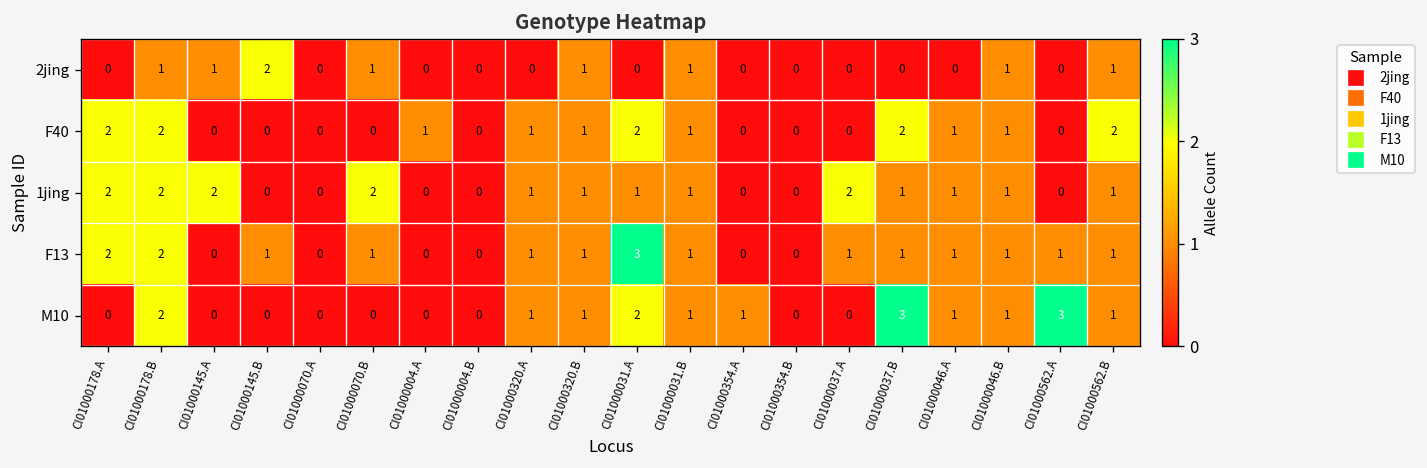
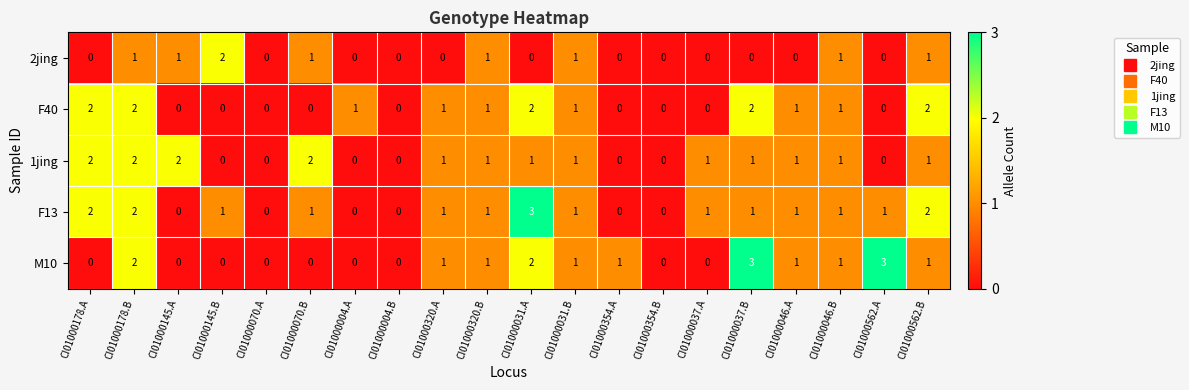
  {
    "2jing": {
      "CI01000178.A": 0,
      "CI01000178.B": 1,
      "CI01000145.A": 1,
      "CI01000145.B": 2,
      "CI01000070.A": 0,
      "CI01000070.B": 1,
      "CI01000004.A": 0,
      "CI01000004.B": 0,
      "CI01000320.A": 0,
      "CI01000320.B": 1,
      "CI01000031.A": 0,
      "CI01000031.B": 1,
      "CI01000354.A": 0,
      "CI01000354.B": 0,
      "CI01000037.A": 0,
      "CI01000037.B": 0,
      "CI01000046.A": 0,
      "CI01000046.B": 1,
      "CI01000562.A": 0,
      "CI01000562.B": 1
    },
    "F40": {
      "CI01000178.A": 2,
      "CI01000178.B": 2,
      "CI01000145.A": 0,
      "CI01000145.B": 0,
      "CI01000070.A": 0,
      "CI01000070.B": 0,
      "CI01000004.A": 1,
      "CI01000004.B": 0,
      "CI01000320.A": 1,
      "CI01000320.B": 1,
      "CI01000031.A": 2,
      "CI01000031.B": 1,
      "CI01000354.A": 0,
      "CI01000354.B": 0,
      "CI01000037.A": 0,
      "CI01000037.B": 2,
      "CI01000046.A": 1,
      "CI01000046.B": 1,
      "CI01000562.A": 0,
      "CI01000562.B": 2
    },
    "1jing": {
      "CI01000178.A": 2,
      "CI01000178.B": 2,
      "CI01000145.A": 2,
      "CI01000145.B": 0,
      "CI01000070.A": 0,
      "CI01000070.B": 2,
      "CI01000004.A": 0,
      "CI01000004.B": 0,
      "CI01000320.A": 1,
      "CI01000320.B": 1,
      "CI01000031.A": 1,
      "CI01000031.B": 1,
      "CI01000354.A": 0,
      "CI01000354.B": 0,
-     "CI01000037.A": 2,
+     "CI01000037.A": 1,
      "CI01000037.B": 1,
      "CI01000046.A": 1,
      "CI01000046.B": 1,
      "CI01000562.A": 0,
      "CI01000562.B": 1
    },
    "F13": {
      "CI01000178.A": 2,
      "CI01000178.B": 2,
      "CI01000145.A": 0,
      "CI01000145.B": 1,
      "CI01000070.A": 0,
      "CI01000070.B": 1,
      "CI01000004.A": 0,
      "CI01000004.B": 0,
      "CI01000320.A": 1,
      "CI01000320.B": 1,
      "CI01000031.A": 3,
      "CI01000031.B": 1,
      "CI01000354.A": 0,
      "CI01000354.B": 0,
      "CI01000037.A": 1,
      "CI01000037.B": 1,
      "CI01000046.A": 1,
      "CI01000046.B": 1,
      "CI01000562.A": 1,
-     "CI01000562.B": 1
+     "CI01000562.B": 2
    },
    "M10": {
      "CI01000178.A": 0,
      "CI01000178.B": 2,
      "CI01000145.A": 0,
      "CI01000145.B": 0,
      "CI01000070.A": 0,
      "CI01000070.B": 0,
      "CI01000004.A": 0,
      "CI01000004.B": 0,
      "CI01000320.A": 1,
      "CI01000320.B": 1,
      "CI01000031.A": 2,
      "CI01000031.B": 1,
      "CI01000354.A": 1,
      "CI01000354.B": 0,
      "CI01000037.A": 0,
      "CI01000037.B": 3,
      "CI01000046.A": 1,
      "CI01000046.B": 1,
      "CI01000562.A": 3,
      "CI01000562.B": 1
    }
  }
